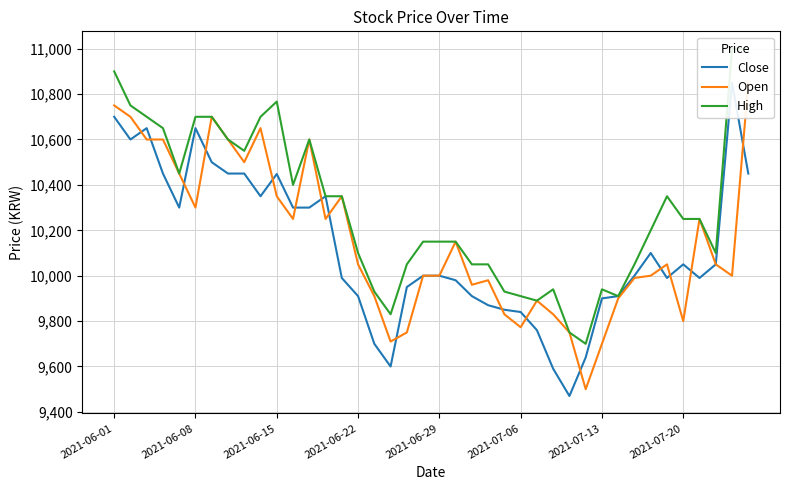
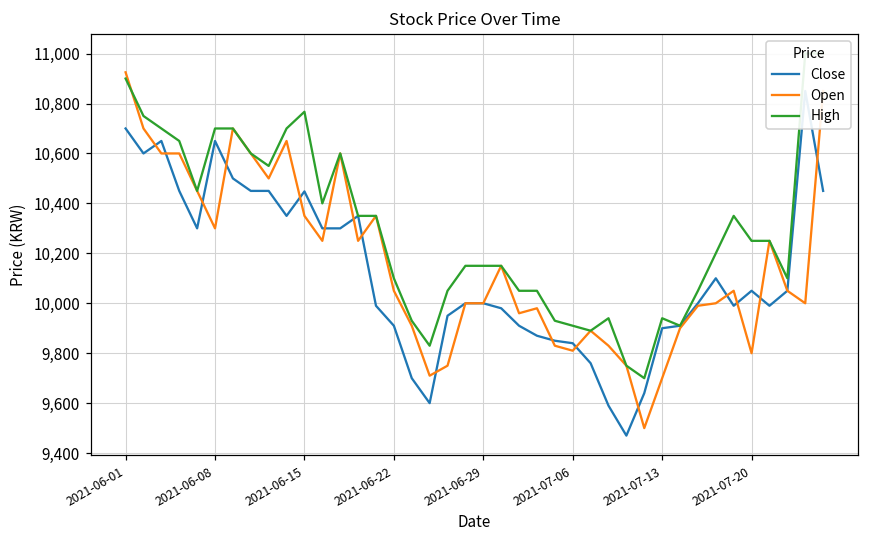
  {
    "Close": {
      "2021-06-01": "10,700",
      "2021-06-08": "10,650",
      "2021-06-15": "10,450",
      "2021-06-22": "9,910",
      "2021-07-06": "9,840",
      "2021-07-13": "9,900",
      "2021-07-20": "10,050"
    },
    "Open": {
-     "2021-06-01": "10,750",
+     "2021-06-01": "10,930",
      "2021-06-08": "10,300",
      "2021-06-15": "10,350",
      "2021-06-22": "10,050",
-     "2021-07-06": "9,770",
+     "2021-07-06": "9,810",
      "2021-07-13": "9,700",
      "2021-07-20": "9,800"
    },
    "High": {
      "2021-06-01": "10,900",
      "2021-06-08": "10,700",
      "2021-06-15": "10,770",
      "2021-06-22": "10,100",
      "2021-06-29": "10,150",
      "2021-07-06": "9,910",
      "2021-07-13": "9,940",
      "2021-07-20": "10,250"
    }
  }
